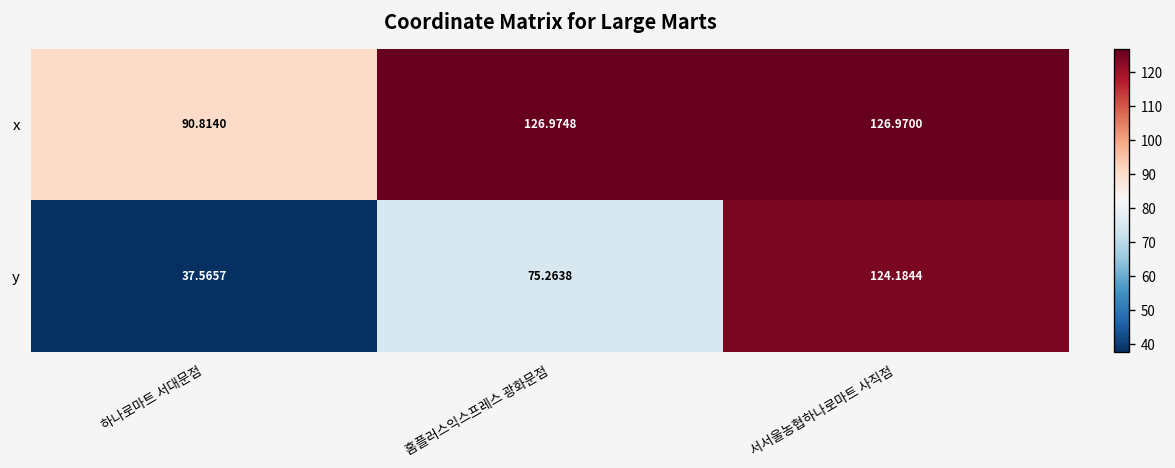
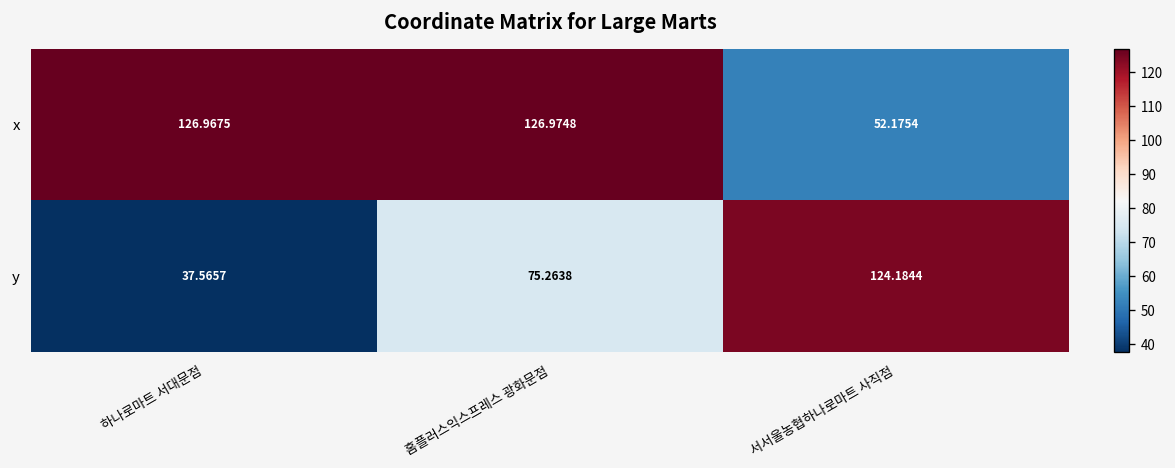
  {
    "x": {
-     "하나로마트 서대문점": 90.8140,
+     "하나로마트 서대문점": 126.9675,
      "홈플러스익스프레스 광화문점": 126.9748,
-     "서서울농협하나로마트 사직점": 126.9700
+     "서서울농협하나로마트 사직점": 52.1754
    },
    "y": {
      "하나로마트 서대문점": 37.5657,
      "홈플러스익스프레스 광화문점": 75.2638,
      "서서울농협하나로마트 사직점": 124.1844
    }
  }
